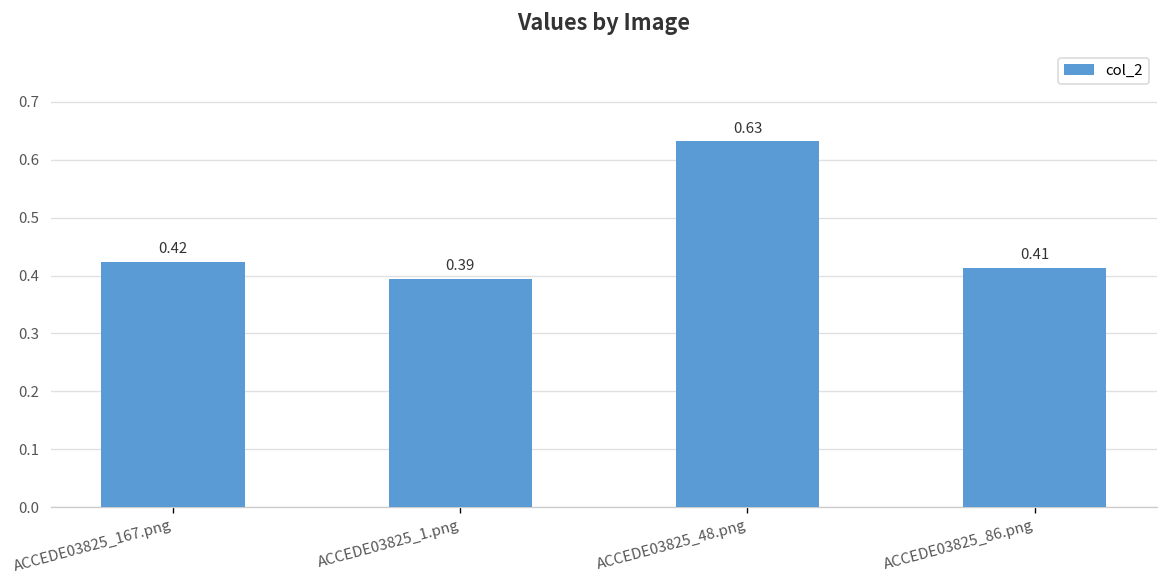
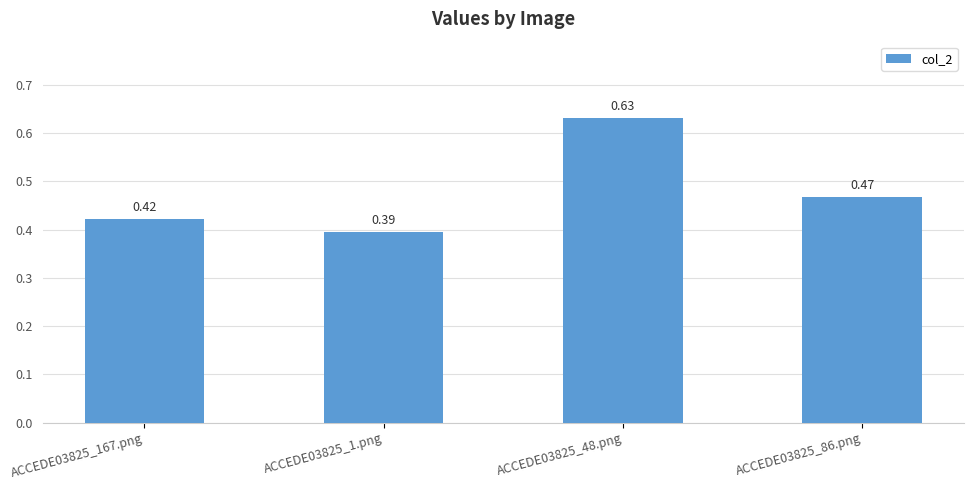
  {
    "ACCEDE03825_167.png": 0.42,
    "ACCEDE03825_1.png": 0.39,
    "ACCEDE03825_48.png": 0.63,
-   "ACCEDE03825_86.png": 0.41
+   "ACCEDE03825_86.png": 0.47
  }
